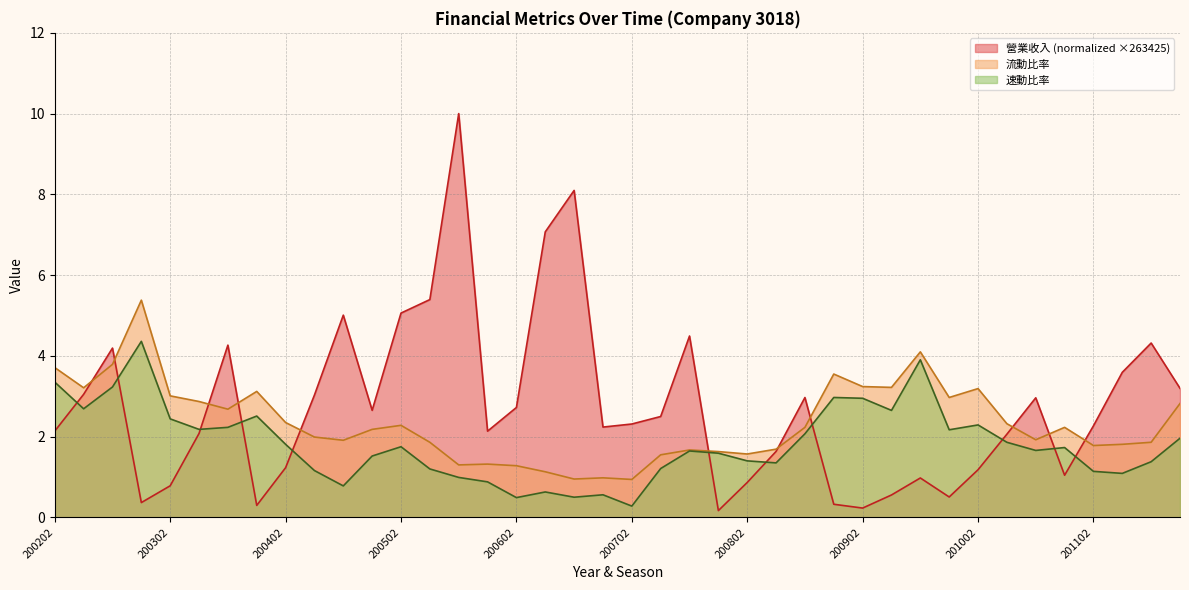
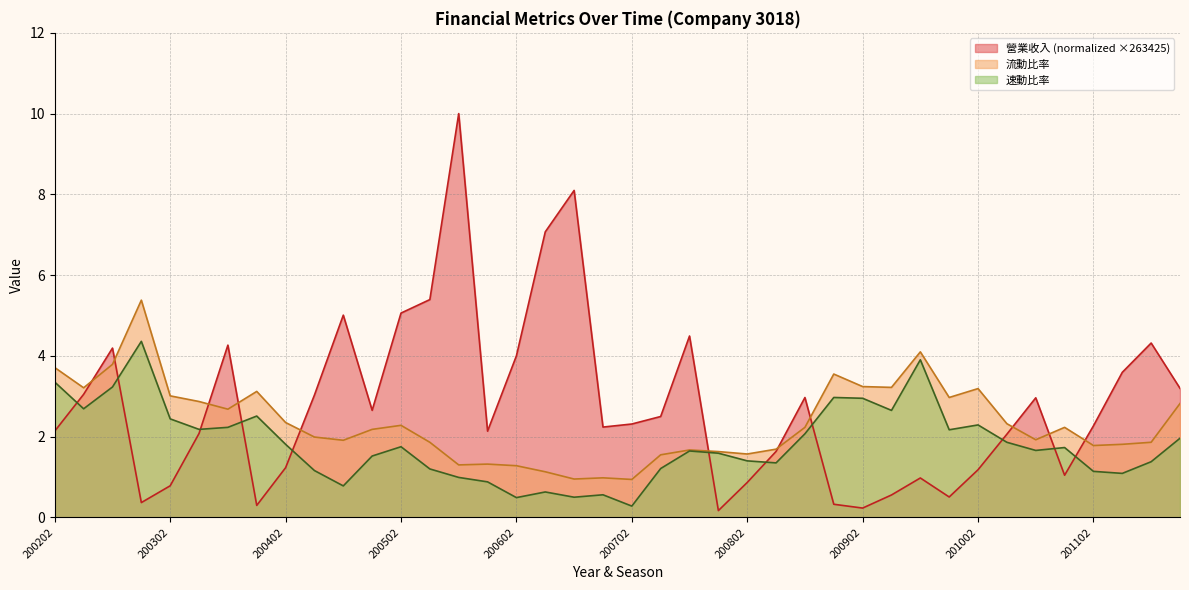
  {
    "營業收入 (normalized ×263425)": {
      "200202": 2.1,
      "200302": 0.8,
      "200402": 1.2,
      "200502": 5.1,
-     "200602": 2.7,
+     "200602": 4.0,
      "200702": 2.3,
      "200802": 0.9,
      "200902": 0.2,
      "201002": 1.2,
      "201102": 2.3
    },
    "流動比率": {
      "200202": 3.7,
      "200302": 3.0,
      "200402": 2.4,
      "200502": 2.3,
      "200602": 1.3,
      "200702": 0.9,
      "200802": 1.6,
      "200902": 3.2,
      "201002": 3.2,
      "201102": 1.8
    },
    "速動比率": {
      "200202": 3.4,
      "200302": 2.4,
      "200402": 1.8,
      "200502": 1.8,
      "200602": 0.5,
      "200702": 0.3,
      "200802": 1.4,
      "200902": 3.0,
      "201002": 2.3,
      "201102": 1.1
    }
  }
